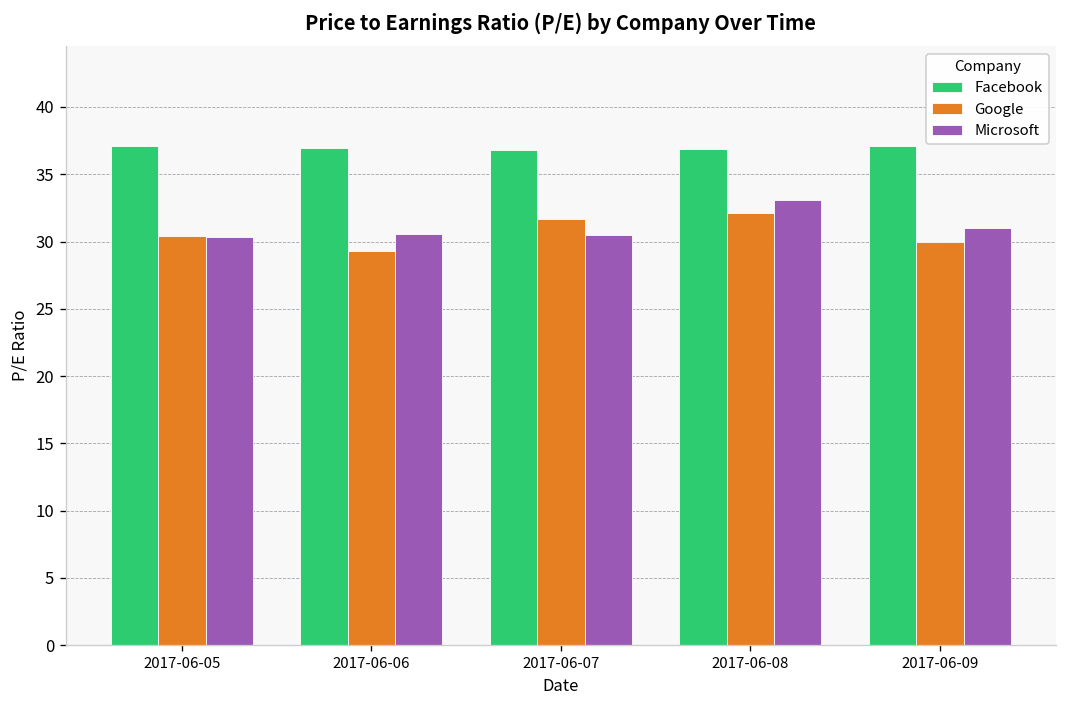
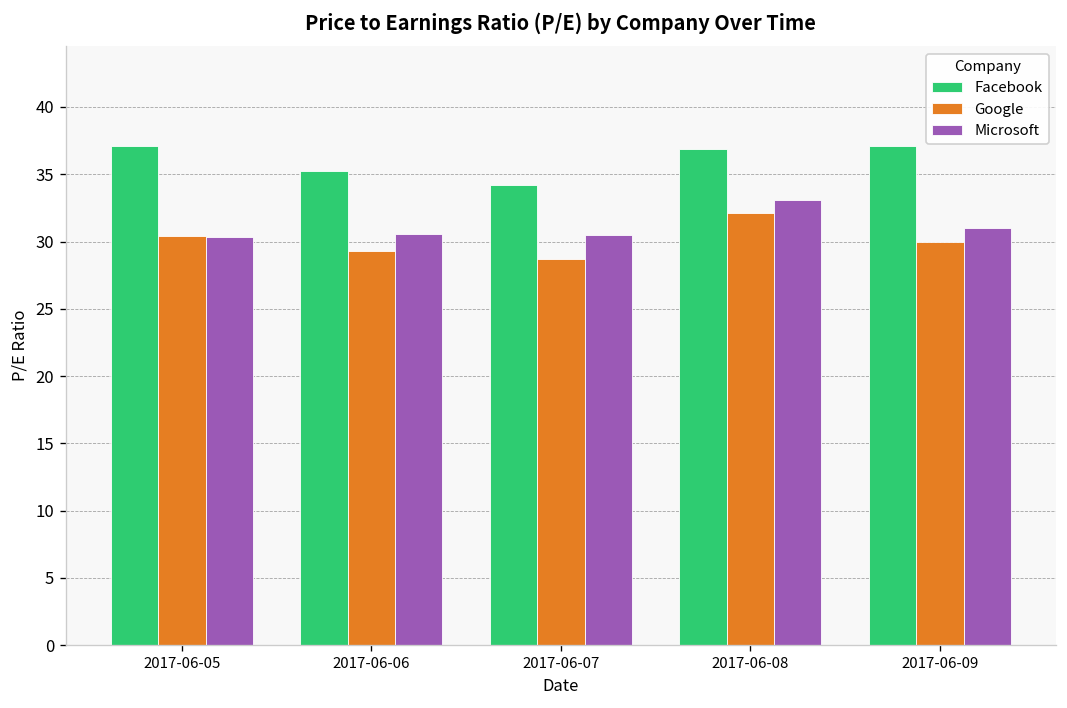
  {
    "Facebook": {
      "2017-06-05": 37.1,
-     "2017-06-06": 37.0,
-     "2017-06-07": 36.8,
+     "2017-06-06": 35.2,
+     "2017-06-07": 34.2,
      "2017-06-08": 36.9,
      "2017-06-09": 37.1
    },
    "Google": {
      "2017-06-05": 30.4,
      "2017-06-06": 29.3,
-     "2017-06-07": 31.7,
+     "2017-06-07": 28.7,
      "2017-06-08": 32.1,
      "2017-06-09": 30.0
    },
    "Microsoft": {
      "2017-06-05": 30.3,
      "2017-06-06": 30.6,
      "2017-06-07": 30.5,
      "2017-06-08": 33.1,
      "2017-06-09": 31.0
    }
  }
